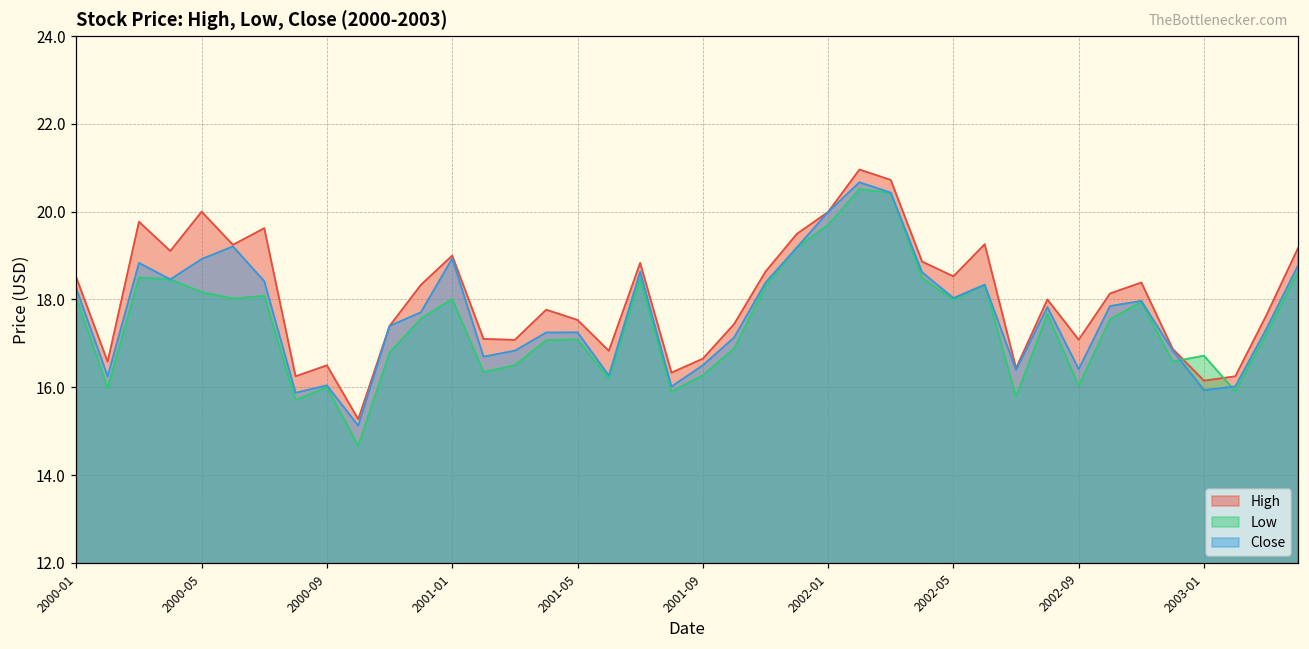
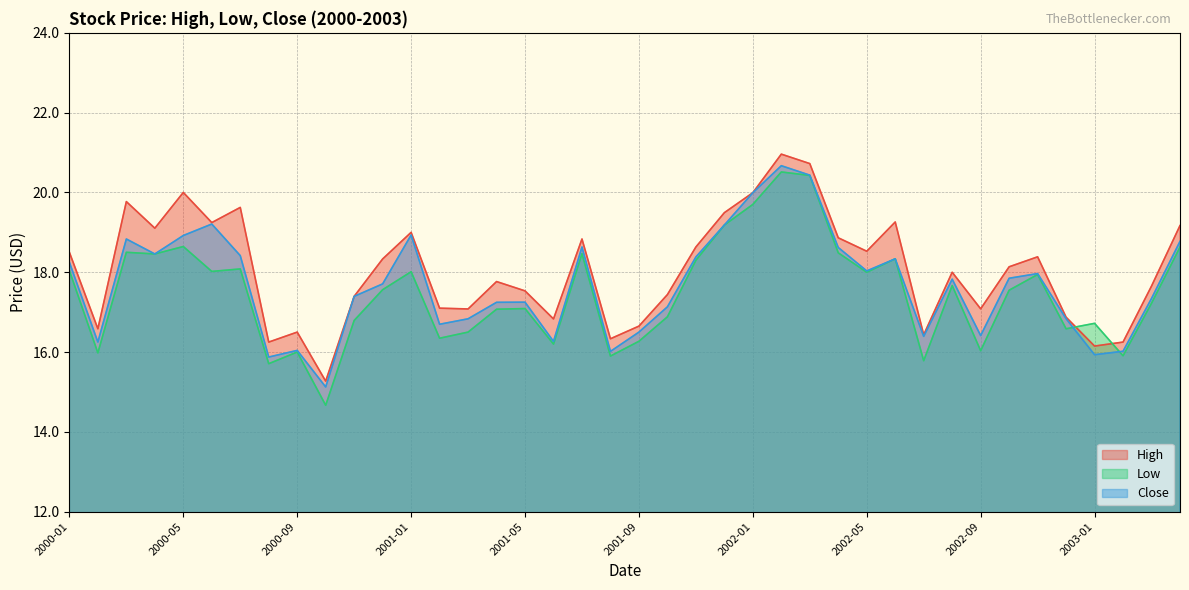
  {
    "High": {
      "2000-01": 18.5,
      "2000-05": 20.0,
      "2000-09": 16.5,
      "2001-01": 19.0,
      "2001-05": 17.5,
      "2001-09": 16.6,
      "2002-05": 18.5,
      "2002-09": 17.1,
      "2003-01": 16.1
    },
    "Low": {
      "2000-01": 18.0,
-     "2000-05": 18.2,
+     "2000-05": 18.6,
      "2001-01": 18.0,
      "2001-05": 17.1,
      "2001-09": 16.3,
      "2002-01": 19.7,
      "2002-09": 16.0,
      "2003-01": 16.7
    },
    "Close": {
      "2000-01": 18.3,
      "2000-05": 18.9,
      "2001-01": 18.9,
      "2001-05": 17.3,
      "2001-09": 16.5,
      "2002-09": 16.4,
      "2003-01": 15.9
    }
  }
